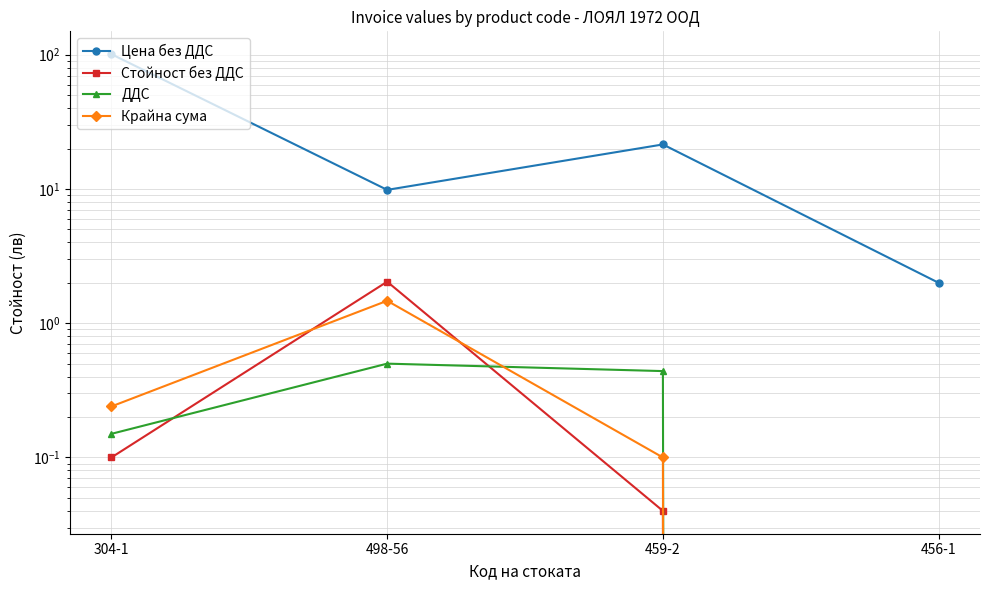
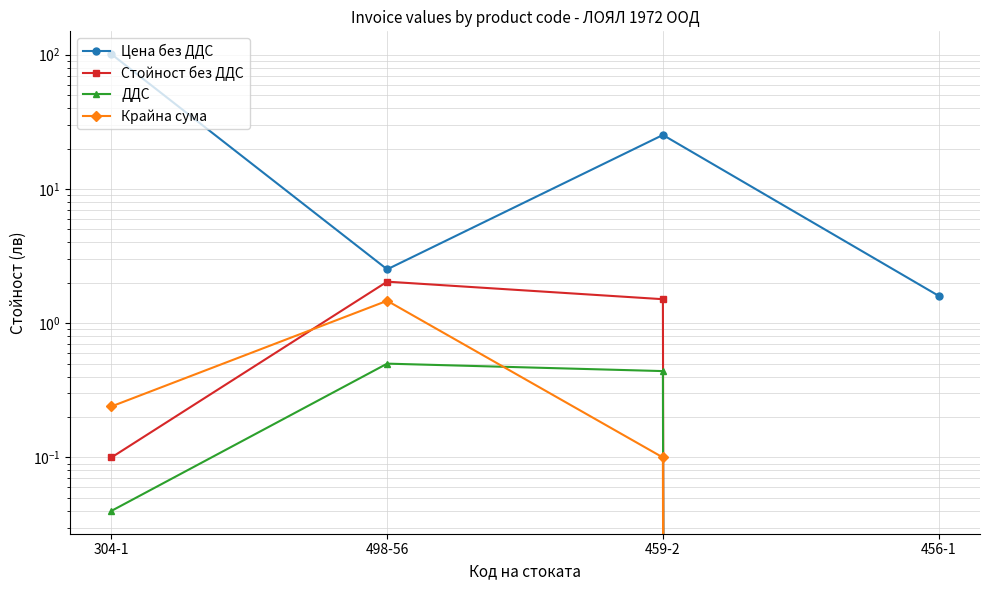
  {
    "Цена без ДДС": {
-     "498-56": 10,
-     "459-2": 21,
-     "456-1": 2.0
+     "498-56": 2.5,
+     "459-2": 25,
+     "456-1": 1.6
    },
    "Стойност без ДДС": {
      "304-1": 0.10,
      "498-56": 2.0,
-     "459-2": 0.04
+     "459-2": 1.5
    },
    "ДДС": {
-     "304-1": 0.15,
+     "304-1": 0.04,
      "498-56": 0.50,
      "459-2": 0.44
    },
    "Крайна сума": {
      "304-1": 0.24,
      "498-56": 1.5,
      "459-2": 0.10
    }
  }
